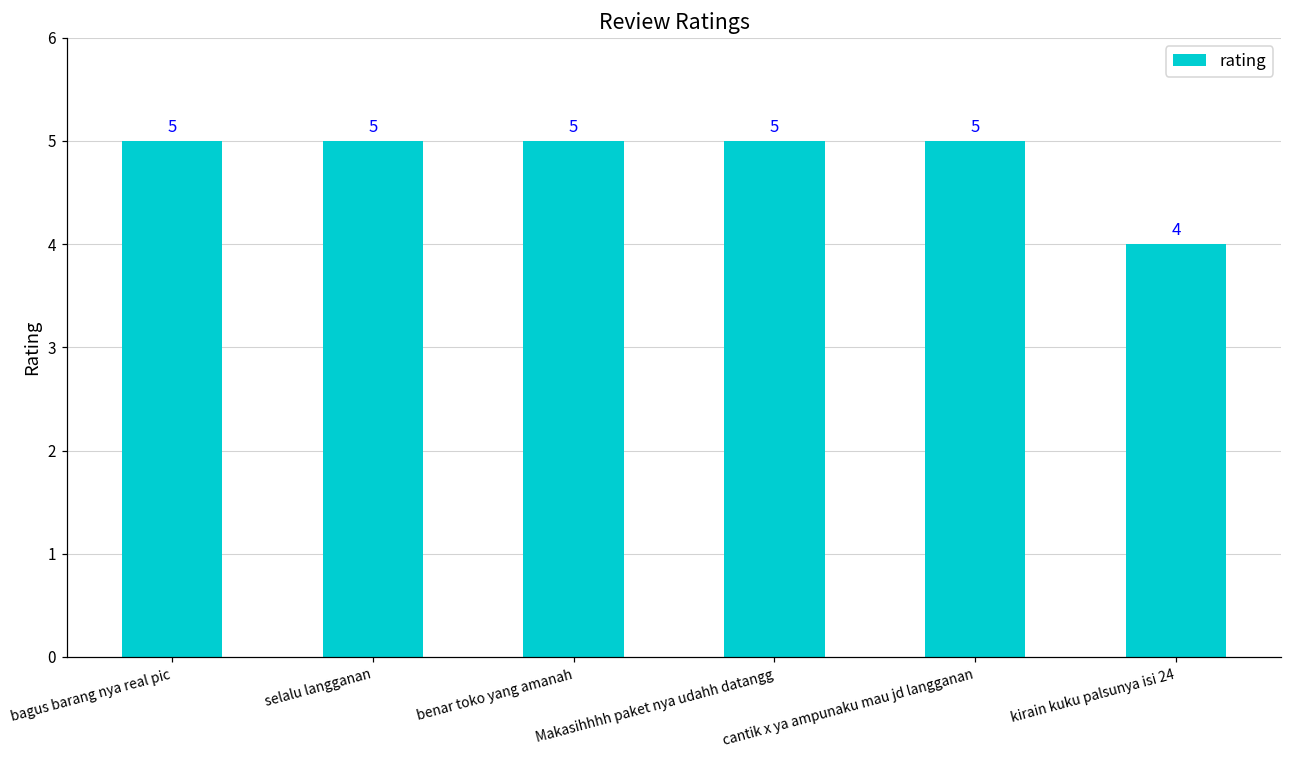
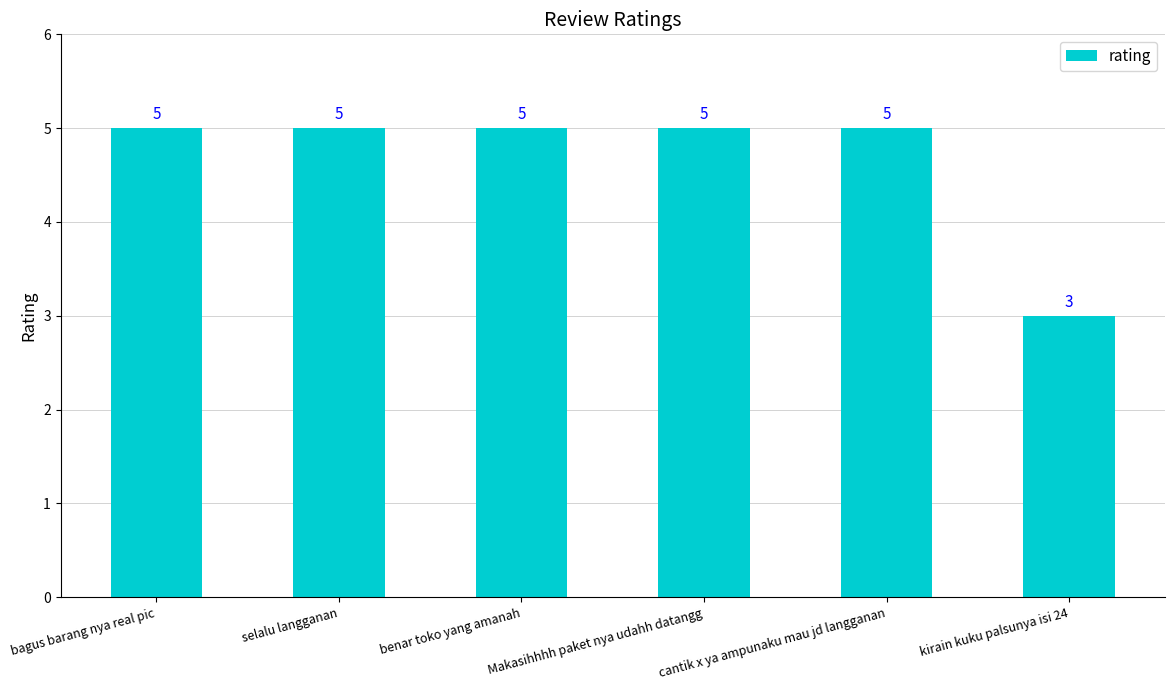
  {
    "bagus barang nya real pic": 5,
    "selalu langganan": 5,
    "benar toko yang amanah": 5,
    "Makasihhhh paket nya udahh datangg": 5,
    "cantik x ya ampunaku mau jd langganan": 5,
-   "kirain kuku palsunya isi 24": 4
+   "kirain kuku palsunya isi 24": 3
  }
